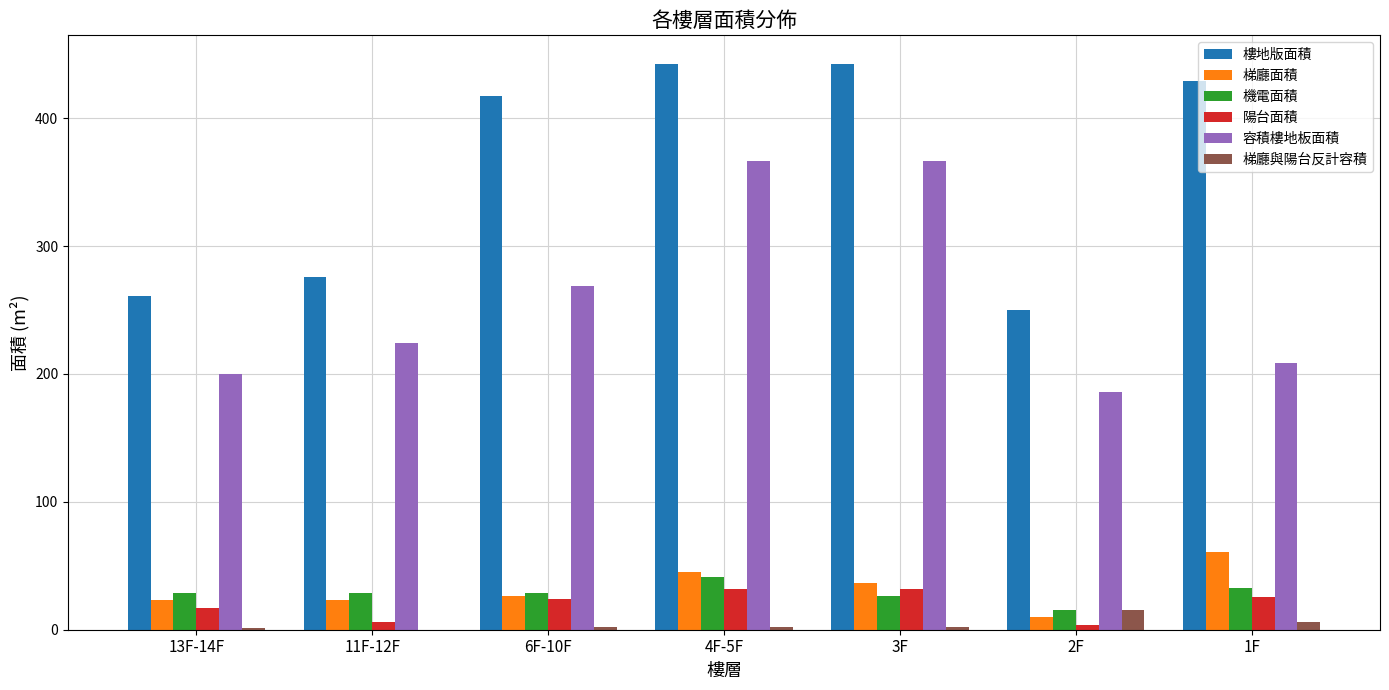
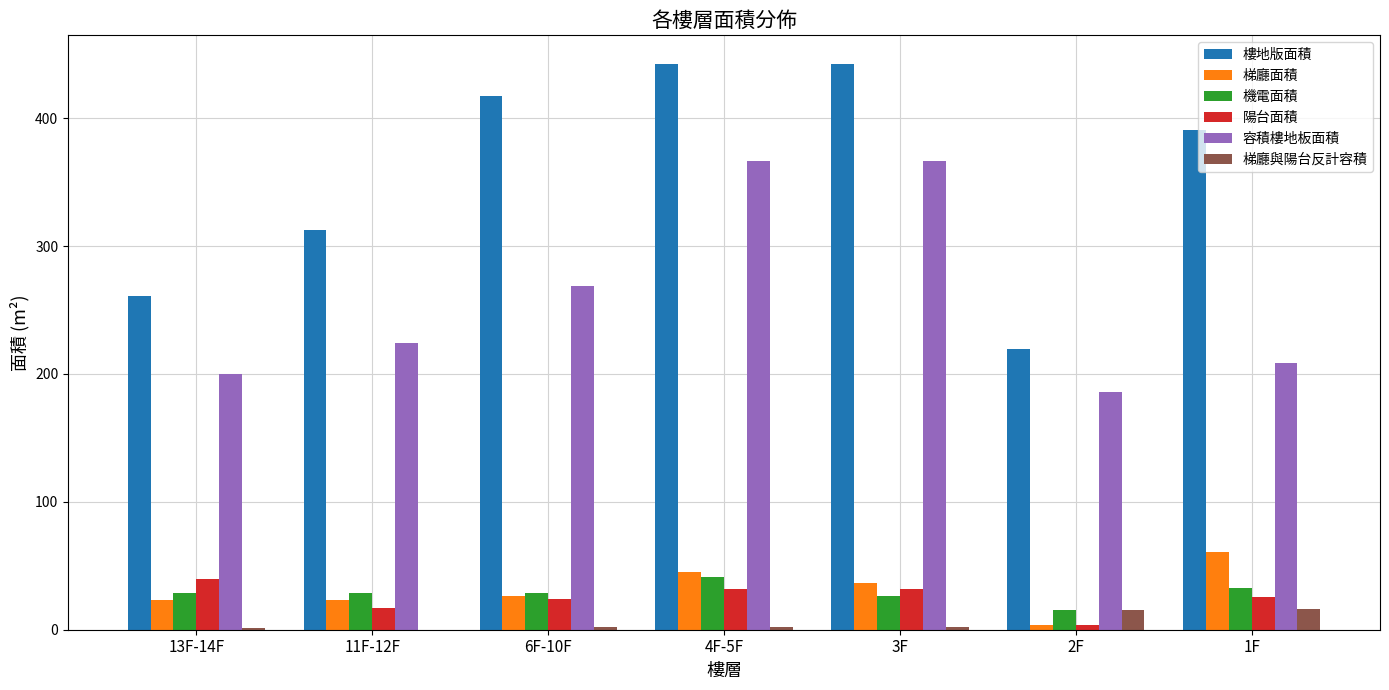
  {
    "樓地版面積": {
      "13F-14F": 261,
-     "11F-12F": 276,
+     "11F-12F": 312,
      "6F-10F": 418,
      "4F-5F": 443,
      "3F": 443,
-     "2F": 250,
-     "1F": 429
+     "2F": 220,
+     "1F": 390
    },
    "梯廳面積": {
      "13F-14F": 23,
      "11F-12F": 23,
      "6F-10F": 27,
      "4F-5F": 45,
      "3F": 37,
-     "2F": 10,
+     "2F": 3,
      "1F": 61
    },
    "機電面積": {
      "13F-14F": 29,
      "11F-12F": 29,
      "6F-10F": 29,
      "4F-5F": 41,
      "3F": 26,
      "2F": 15,
      "1F": 32
    },
    "陽台面積": {
-     "13F-14F": 17,
-     "11F-12F": 6,
+     "13F-14F": 40,
+     "11F-12F": 17,
      "6F-10F": 24,
      "4F-5F": 32,
      "3F": 32,
      "2F": 4,
      "1F": 26
    },
    "容積樓地板面積": {
      "13F-14F": 200,
      "11F-12F": 224,
      "6F-10F": 269,
      "4F-5F": 367,
      "3F": 367,
      "2F": 186,
      "1F": 209
    },
    "梯廳與陽台反計容積": {
      "11F-12F": 0,
      "6F-10F": 2,
      "4F-5F": 2,
      "3F": 2,
      "2F": 15,
-     "1F": 6
+     "1F": 16
    }
  }
